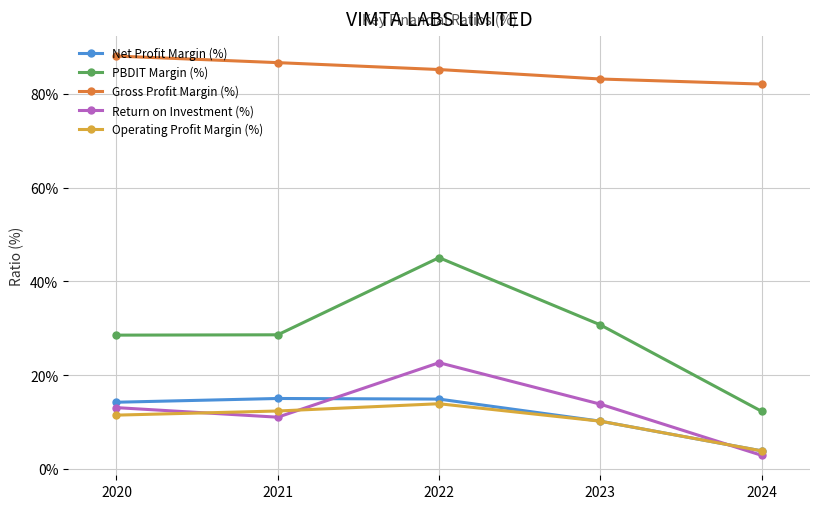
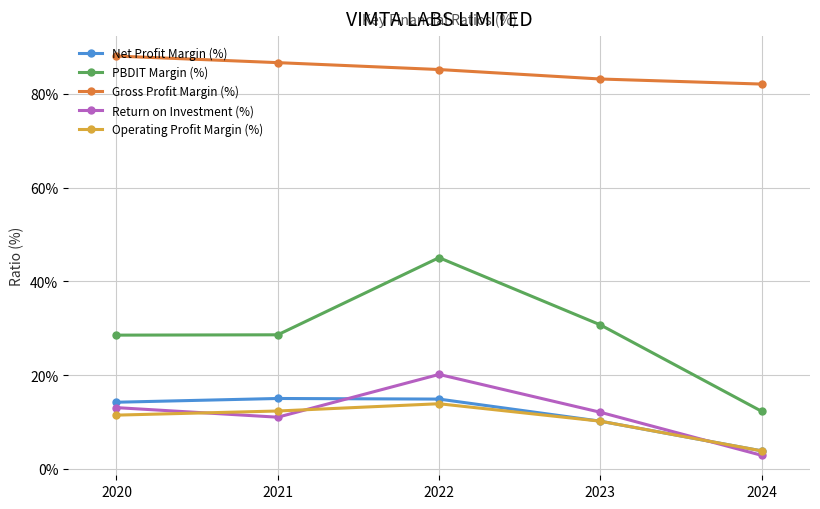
  {
    "Net Profit Margin (%)": {
      "2020": "14%",
      "2021": "15%",
      "2022": "15%"
    },
    "PBDIT Margin (%)": {
      "2020": "29%",
      "2021": "29%",
      "2022": "45%",
      "2023": "31%",
      "2024": "12%"
    },
    "Return on Investment (%)": {
      "2020": "13%",
      "2021": "11%",
-     "2022": "23%",
-     "2023": "14%",
+     "2022": "20%",
+     "2023": "12%",
      "2024": "3%"
    }
  }
